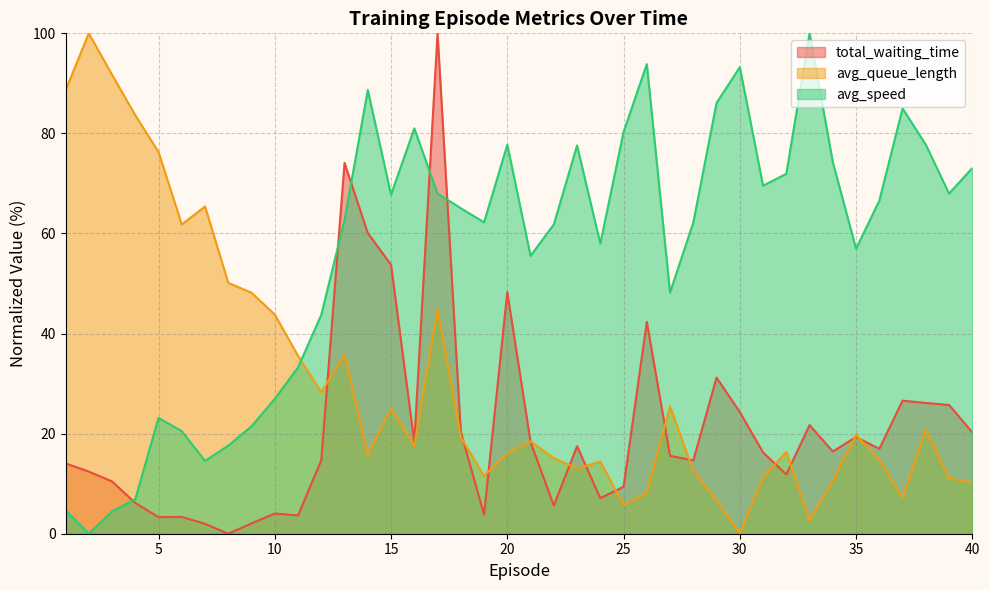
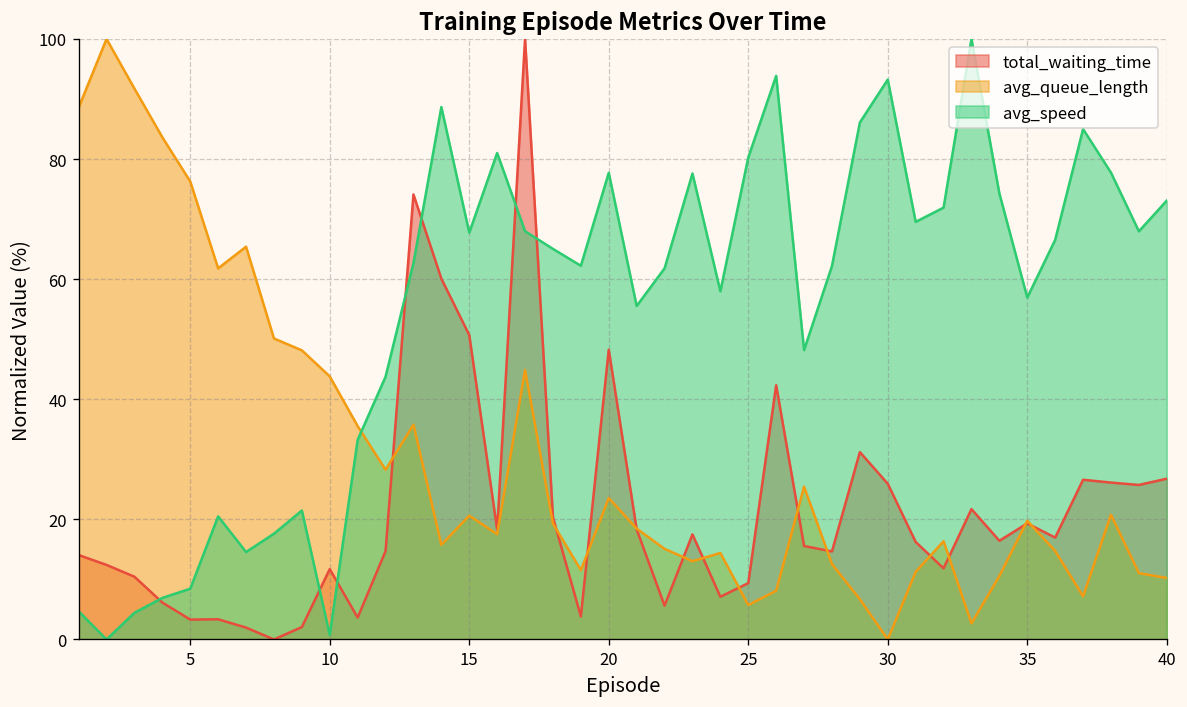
  {
    "total_waiting_time": {
      "5": 3,
-     "10": 4,
-     "15": 54,
+     "10": 12,
+     "15": 51,
      "20": 48,
      "25": 9,
-     "30": 24,
-     "40": 20
+     "30": 26,
+     "40": 27
    },
    "avg_queue_length": {
      "5": 76,
      "10": 44,
-     "15": 25,
-     "20": 16,
+     "15": 21,
+     "20": 24,
      "25": 6,
      "30": 0,
      "40": 10
    },
    "avg_speed": {
-     "5": 23,
-     "10": 27,
+     "5": 8,
+     "10": 1,
      "15": 68,
      "20": 78,
      "25": 80,
      "30": 93,
      "35": 57,
      "40": 73
    }
  }
